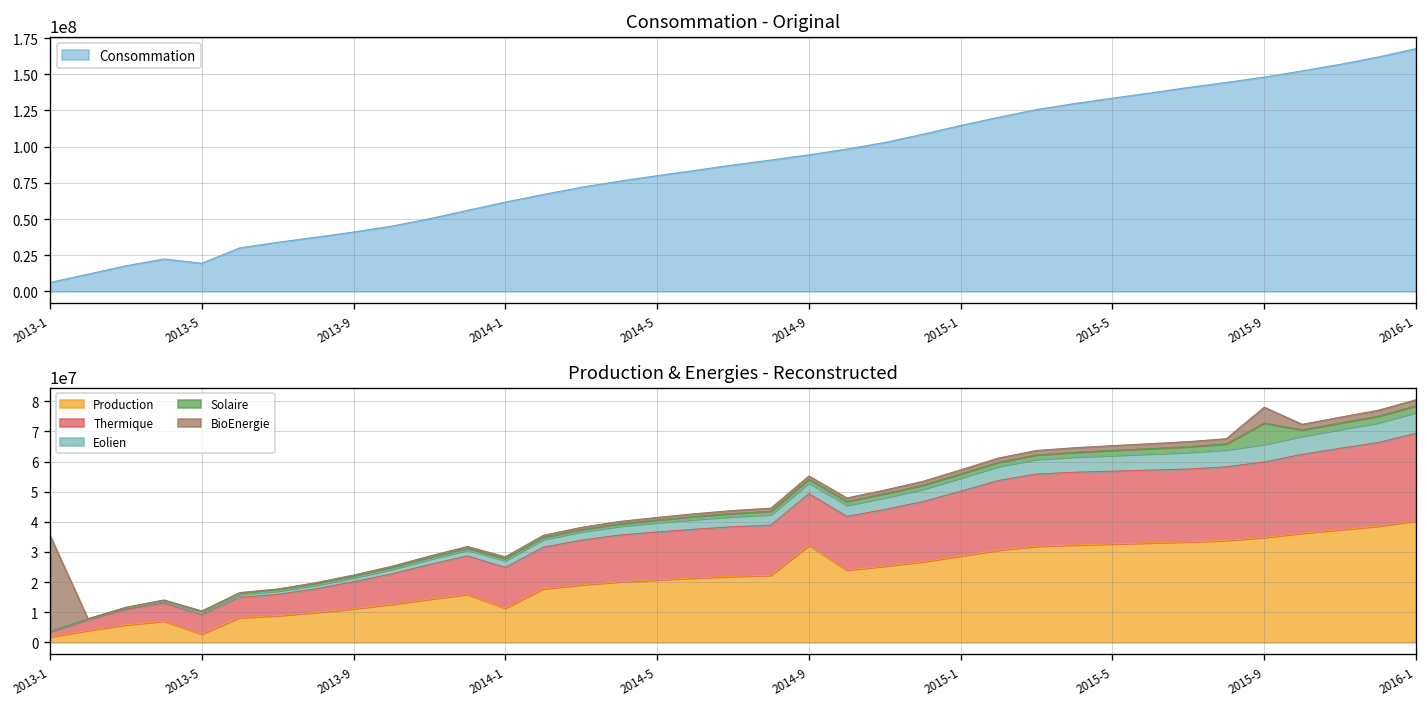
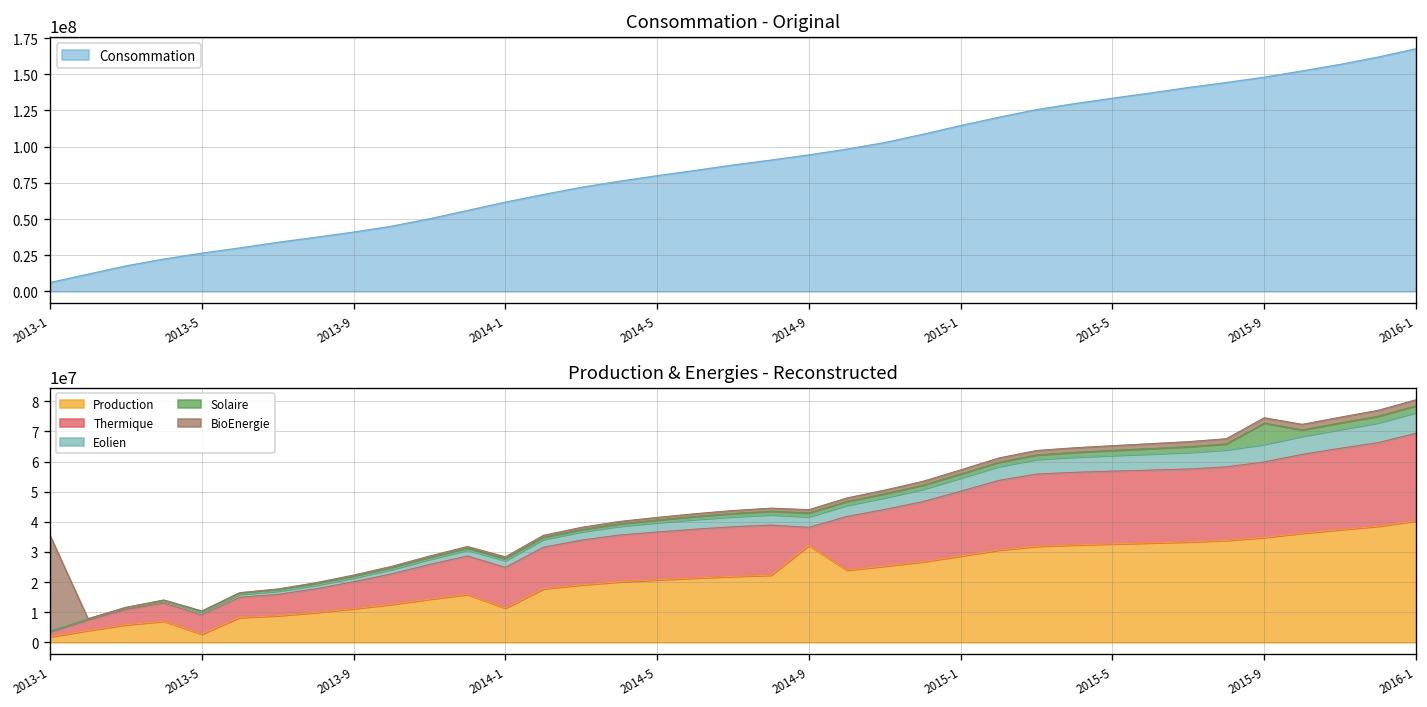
  {
    "Consommation - Original": {
      "2013-1": 6000000,
-     "2013-5": 19000000,
+     "2013-5": 26000000,
      "2013-9": 41000000,
      "2014-1": 62000000,
      "2014-5": 80000000,
      "2014-9": 94000000,
      "2015-1": 115000000,
      "2015-5": 133000000,
      "2015-9": 148000000,
      "2016-1": 168000000
    },
    "Production & Energies - Reconstructed": {
      "Production": {
        "2013-1": 2000000,
        "2013-5": 3000000,
        "2013-9": 11000000,
        "2014-1": 11000000,
        "2014-5": 21000000,
        "2014-9": 32000000,
        "2015-1": 29000000,
        "2015-5": 33000000,
        "2015-9": 35000000,
        "2016-1": 40000000
      },
      "Thermique": {
        "2013-9": 9000000,
        "2014-1": 14000000,
        "2014-5": 16000000,
-       "2014-9": 17000000,
+       "2014-9": 6000000,
        "2015-1": 22000000,
        "2015-5": 24000000,
        "2015-9": 25000000,
        "2016-1": 29000000
      },
      "Eolien": {
        "2014-9": 4000000,
        "2015-1": 4000000,
        "2015-5": 5000000,
        "2015-9": 6000000,
        "2016-1": 7000000
      },
      "Solaire": {
        "2014-9": 1000000,
        "2015-1": 1000000,
        "2015-5": 2000000,
        "2015-9": 7000000,
        "2016-1": 2000000
      },
      "BioEnergie": {
        "2013-1": 32000000,
        "2014-9": 1000000,
        "2015-1": 1000000,
        "2015-5": 2000000,
-       "2015-9": 5000000,
+       "2015-9": 2000000,
        "2016-1": 2000000
      }
    }
  }
